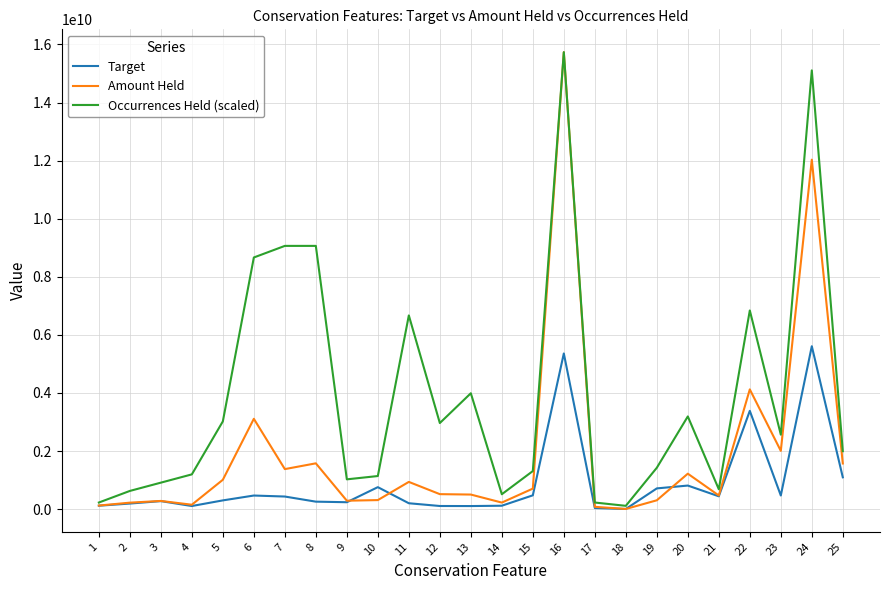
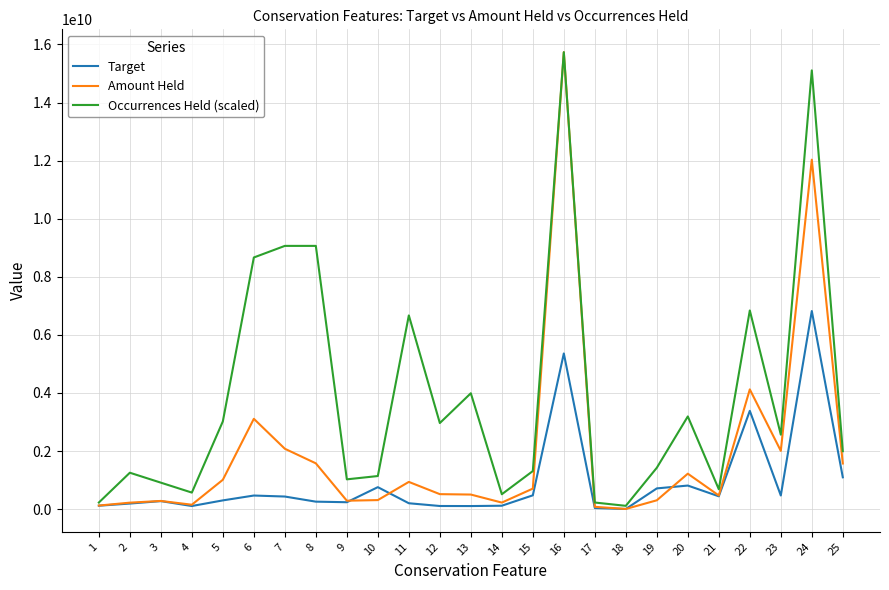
  {
    "Target": {
      "5": 300000000,
      "6": 500000000,
      "7": 400000000,
      "8": 300000000,
      "10": 800000000,
      "11": 200000000,
      "12": 100000000,
      "13": 100000000,
      "14": 100000000,
      "15": 500000000,
      "16": 5400000000,
      "19": 700000000,
      "20": 800000000,
      "22": 3400000000,
      "23": 500000000,
-     "24": 5600000000,
+     "24": 6800000000,
      "25": 1100000000
    },
    "Amount Held": {
      "5": 1000000000,
      "6": 3100000000,
-     "7": 1400000000,
+     "7": 2100000000,
      "8": 1600000000,
      "10": 300000000,
      "11": 900000000,
      "12": 500000000,
      "13": 500000000,
      "14": 200000000,
      "15": 700000000,
      "19": 300000000,
      "20": 1200000000,
      "22": 4100000000,
      "23": 2000000000,
      "24": 12000000000,
      "25": 1600000000
    },
    "Occurrences Held (scaled)": {
      "1": 200000000,
-     "2": 600000000,
+     "2": 1300000000,
      "3": 900000000,
-     "4": 1200000000,
+     "4": 600000000,
      "5": 3000000000,
      "6": 8700000000,
      "7": 9100000000,
      "8": 9100000000,
      "9": 1000000000,
      "10": 1100000000,
      "11": 6700000000,
      "12": 3000000000,
      "13": 4000000000,
      "14": 500000000,
      "15": 1300000000,
      "17": 200000000,
      "18": 100000000,
      "19": 1400000000,
      "20": 3200000000,
      "21": 700000000,
      "22": 6800000000,
      "23": 2600000000,
      "24": 15100000000,
      "25": 2000000000
    }
  }
